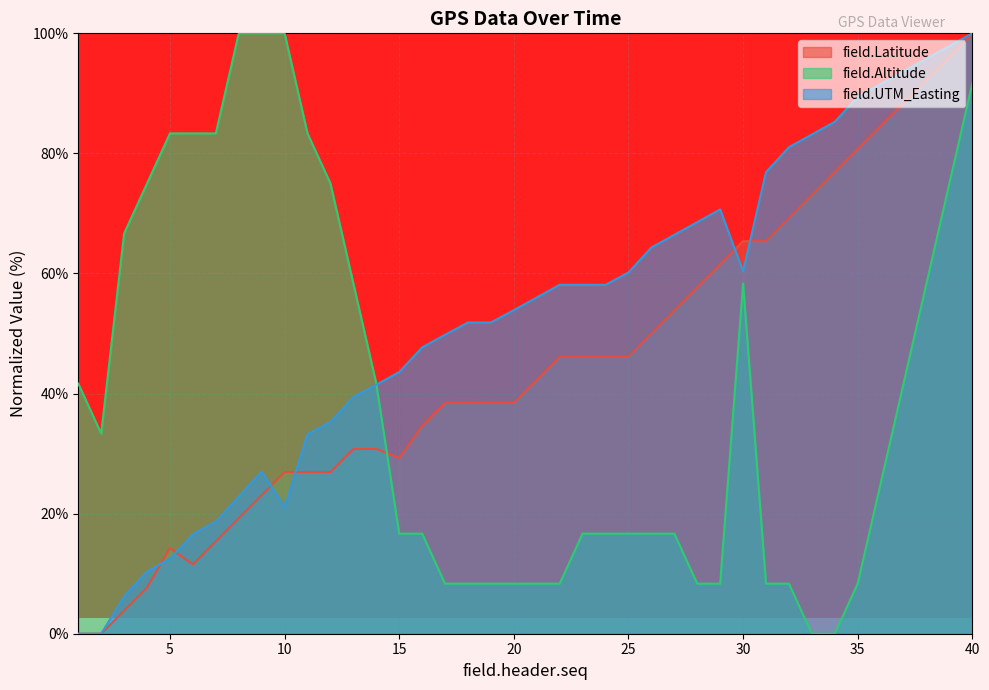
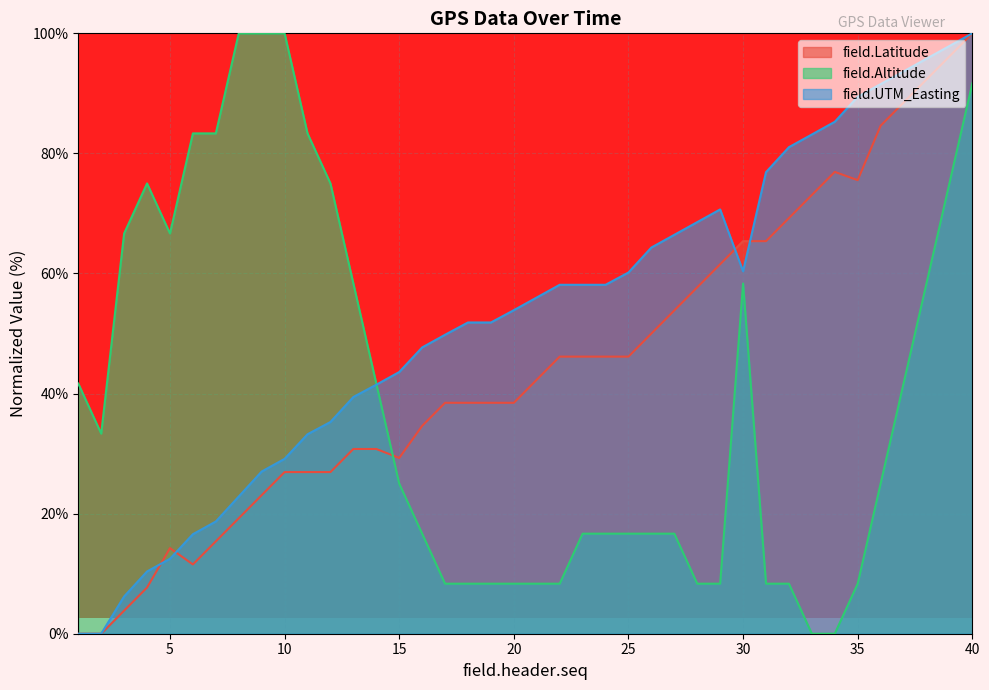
  {
    "field.Latitude": {
      "5": "14%",
      "10": "27%",
      "15": "29%",
      "20": "38%",
      "25": "46%",
      "30": "65%",
-     "35": "81%"
+     "35": "76%"
    },
    "field.Altitude": {
-     "5": "83%",
+     "5": "67%",
      "10": "100%",
-     "15": "17%",
+     "15": "25%",
      "20": "8%",
      "25": "17%",
      "30": "58%",
      "35": "8%",
      "40": "92%"
    },
    "field.UTM_Easting": {
      "5": "12%",
-     "10": "21%",
+     "10": "29%",
      "15": "44%",
      "20": "54%",
      "25": "60%",
      "30": "60%"
    }
  }
